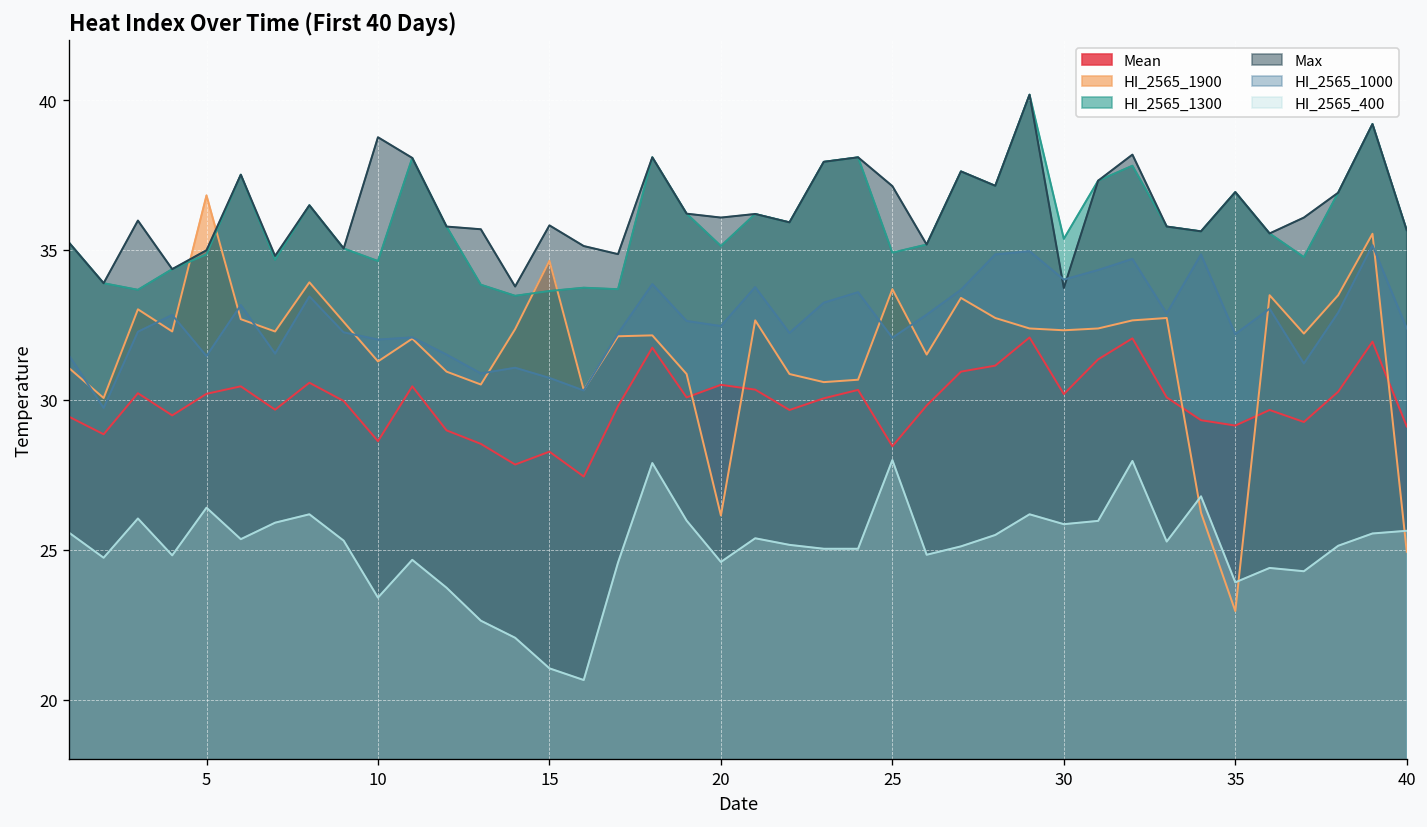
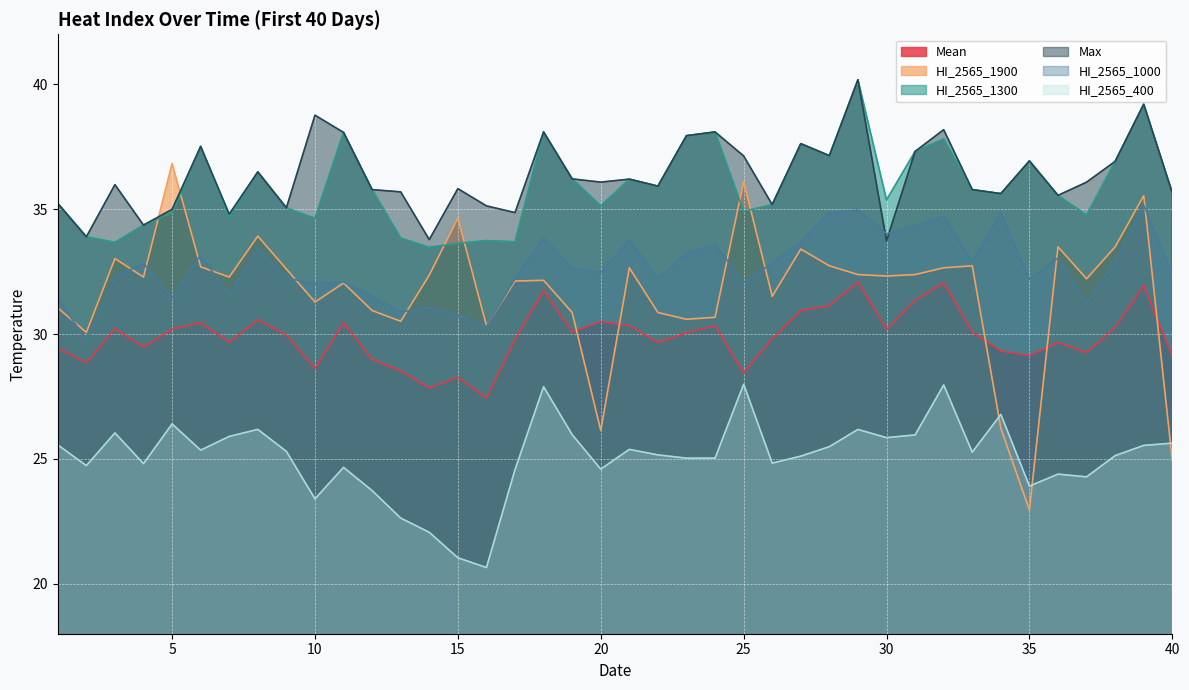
  {
    "Mean": {
      "5": 30.2,
      "10": 28.6,
      "15": 28.3,
      "20": 30.5,
      "25": 28.5,
      "30": 30.2,
      "35": 29.1,
      "40": 29.1
    },
    "HI_2565_1900": {
      "5": 36.8,
      "10": 31.3,
      "15": 34.6,
      "20": 26.1,
-     "25": 33.7,
+     "25": 36.1,
      "30": 32.3,
      "35": 23.0,
      "40": 24.9
    },
    "Max": {
      "5": 35.0,
      "10": 38.8,
      "15": 35.8,
      "20": 36.1,
      "25": 37.1,
      "30": 33.7
    },
    "HI_2565_400": {
      "5": 26.4,
      "10": 23.4,
      "15": 21.0,
      "20": 24.6,
      "25": 28.0,
      "30": 25.9,
      "35": 23.9,
      "40": 25.6
    }
  }
